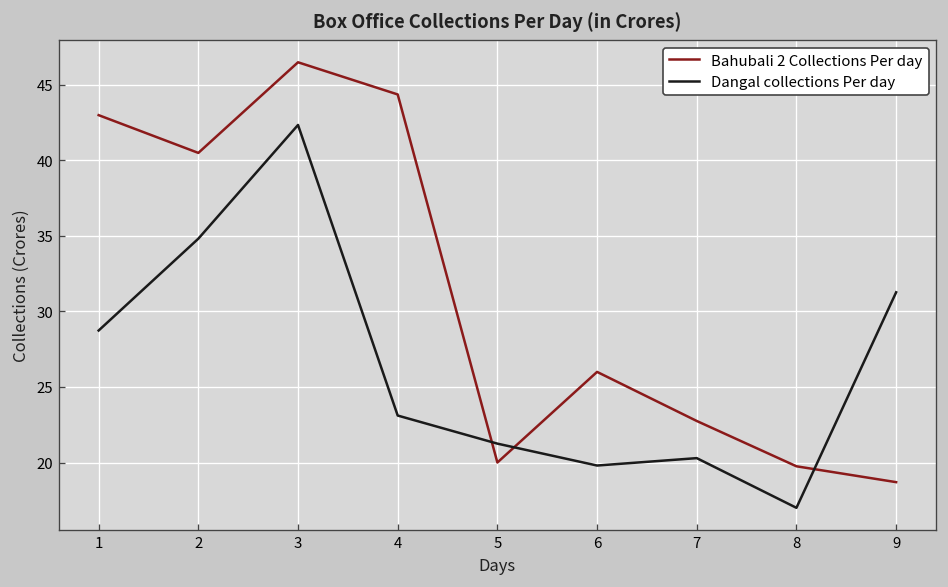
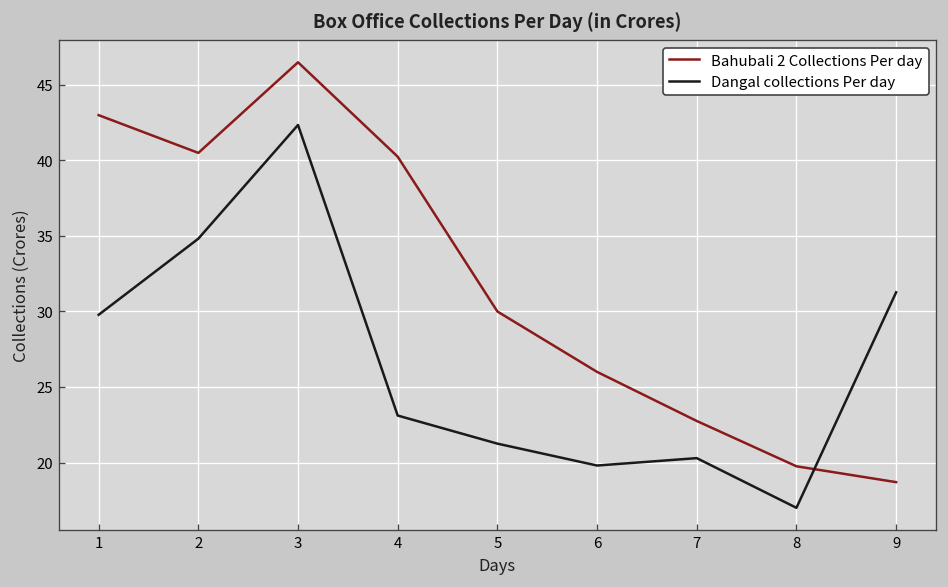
  {
    "Bahubali 2 Collections Per day": {
      "1": 43.0,
      "2": 40.5,
      "3": 46.5,
-     "4": 44.4,
-     "5": 20,
+     "4": 40.3,
+     "5": 30,
      "6": 26.0,
      "7": 22.8,
      "8": 19.8,
      "9": 18.7
    },
    "Dangal collections Per day": {
-     "1": 28.7,
+     "1": 29.8,
      "2": 34.8,
      "3": 42.4,
      "4": 23.1,
      "5": 21.3,
      "6": 19.8,
      "7": 20.3,
      "8": 17.0,
      "9": 31.3
    }
  }
